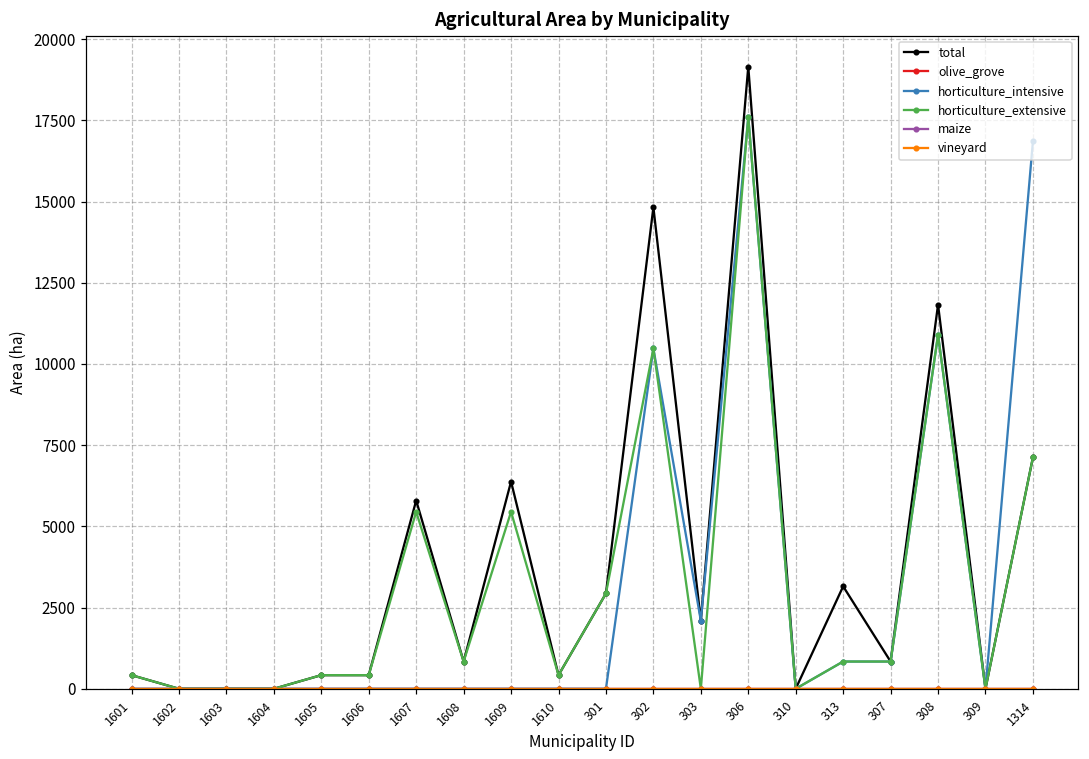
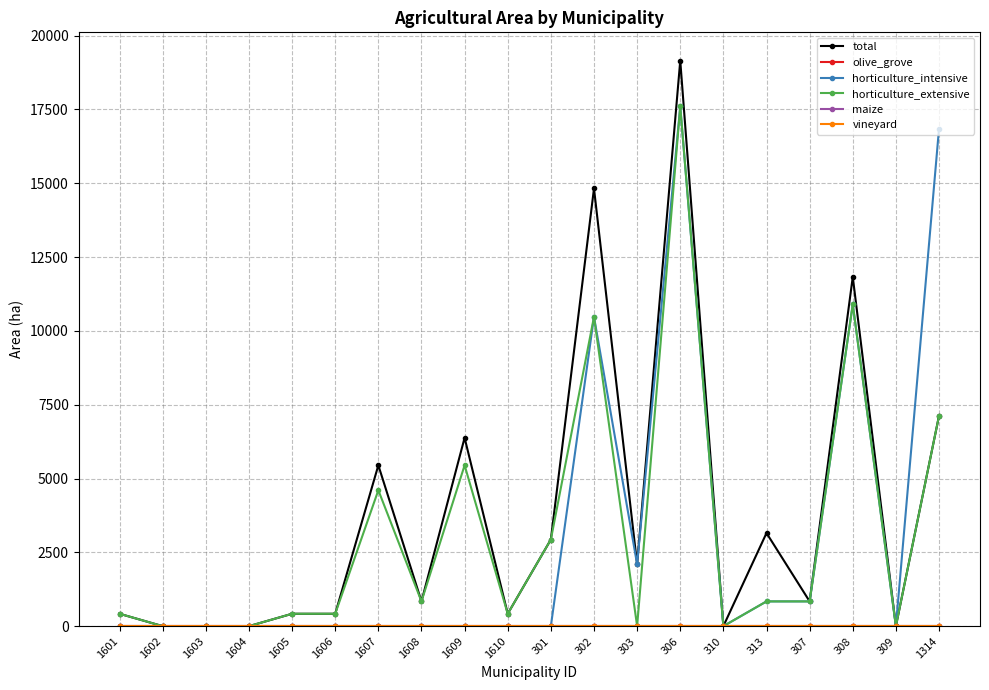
  {
    "total": {
-     "1607": 5800,
+     "1607": 5400,
      "1609": 6400,
      "302": 14800,
      "306": 19200,
      "313": 3200,
      "308": 11800
    },
    "vineyard": {
      "302": 0,
      "306": 0,
      "313": 0,
      "307": 0,
      "308": 0,
      "1314": 0
    },
    "horticulture_extensive": {
-     "1607": 5400,
+     "1607": 4600,
      "1609": 5400
    }
  }
